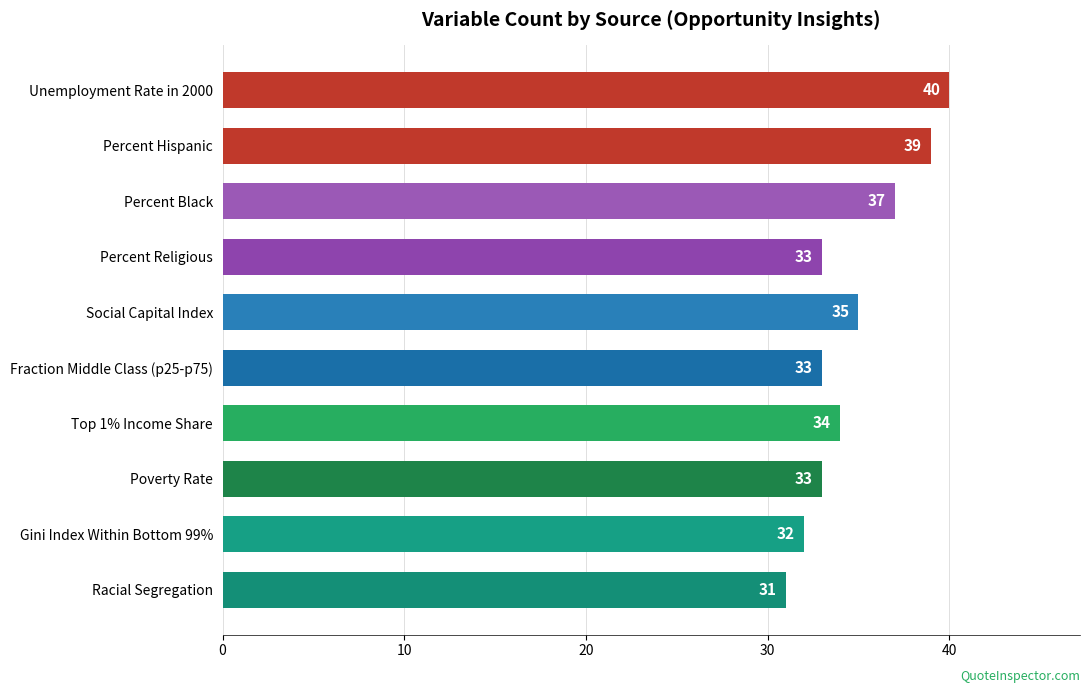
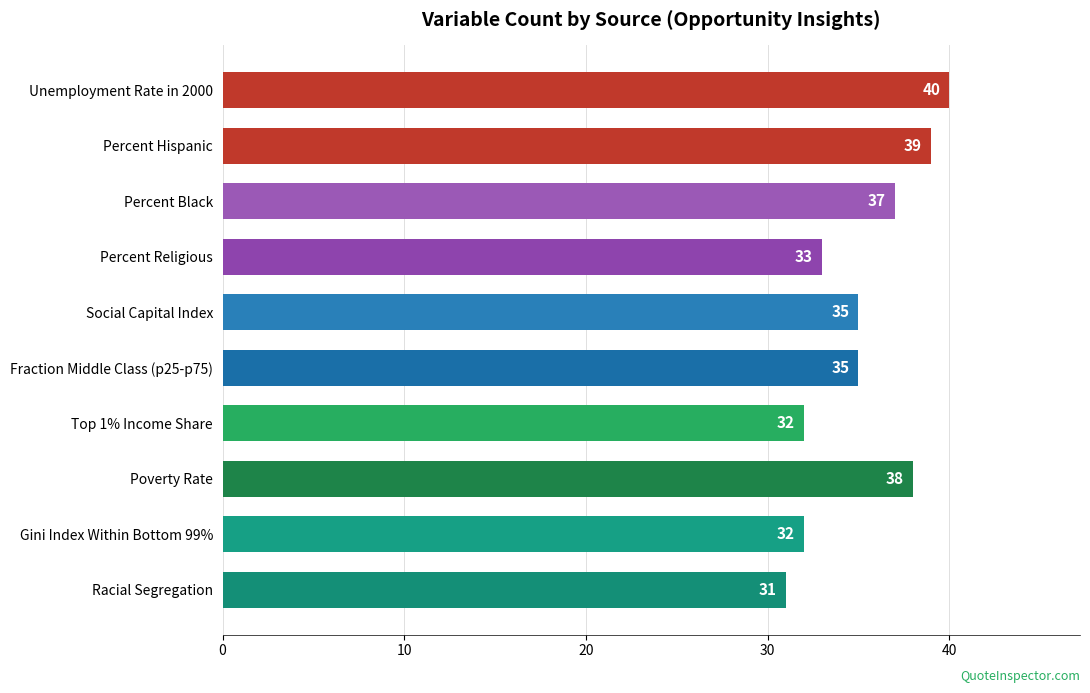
  {
    "Unemployment Rate in 2000": 40,
    "Percent Hispanic": 39,
    "Percent Black": 37,
    "Percent Religious": 33,
    "Social Capital Index": 35,
-   "Fraction Middle Class (p25-p75)": 33,
-   "Top 1% Income Share": 34,
-   "Poverty Rate": 33,
+   "Fraction Middle Class (p25-p75)": 35,
+   "Top 1% Income Share": 32,
+   "Poverty Rate": 38,
    "Gini Index Within Bottom 99%": 32,
    "Racial Segregation": 31
  }
